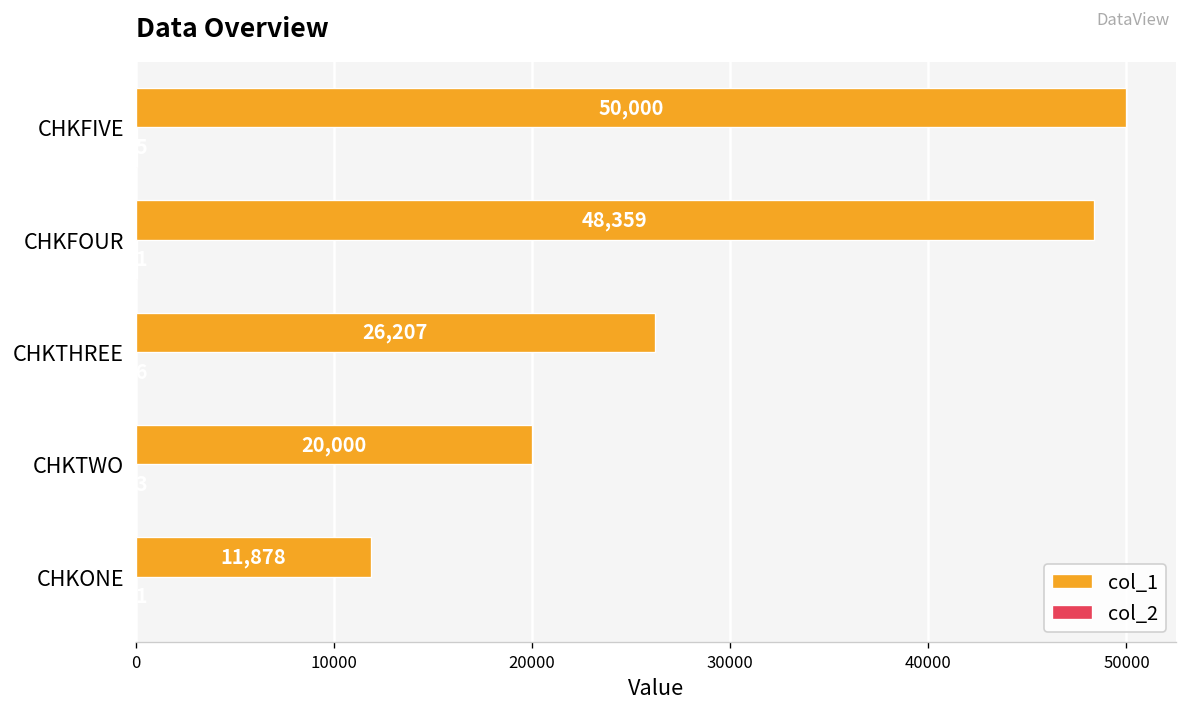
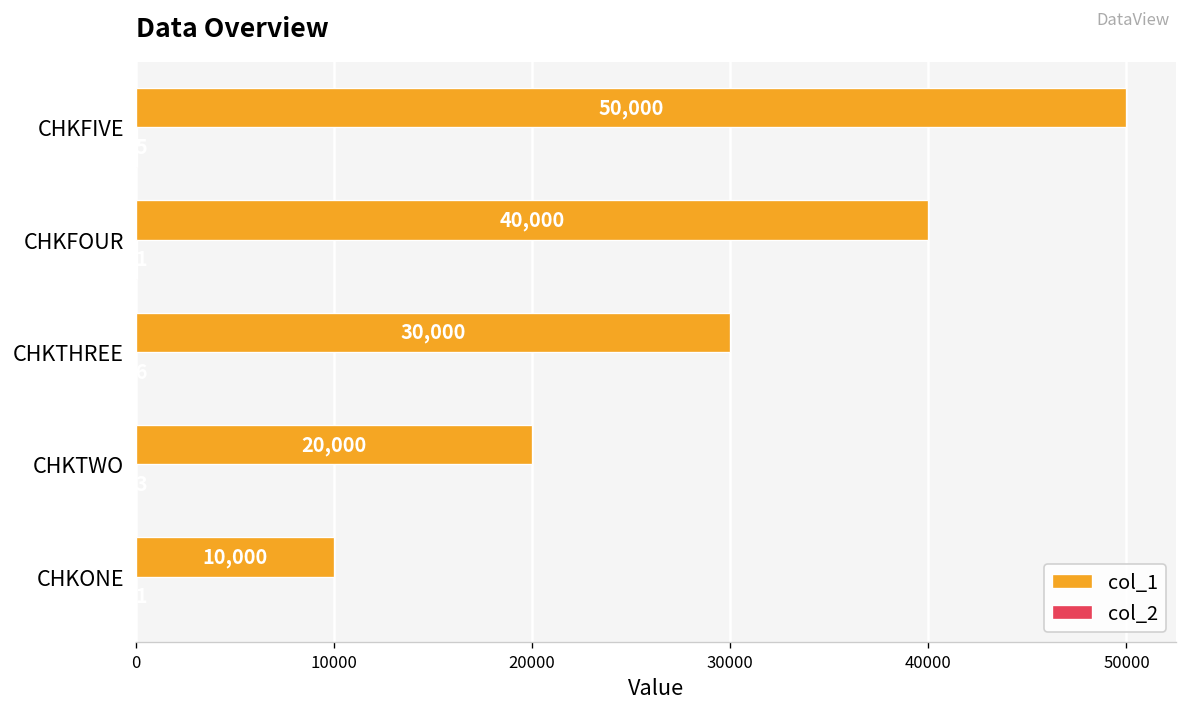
  {
    "col_1": {
      "CHKFIVE": "50,000",
-     "CHKFOUR": "48,359",
-     "CHKTHREE": "26,207",
+     "CHKFOUR": "40,000",
+     "CHKTHREE": "30,000",
      "CHKTWO": "20,000",
-     "CHKONE": "11,878"
+     "CHKONE": "10,000"
    }
  }
